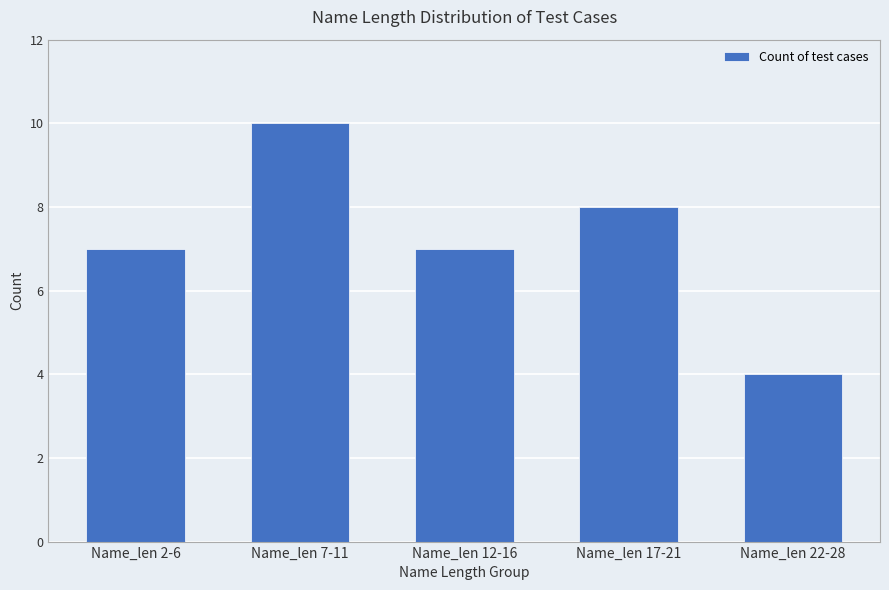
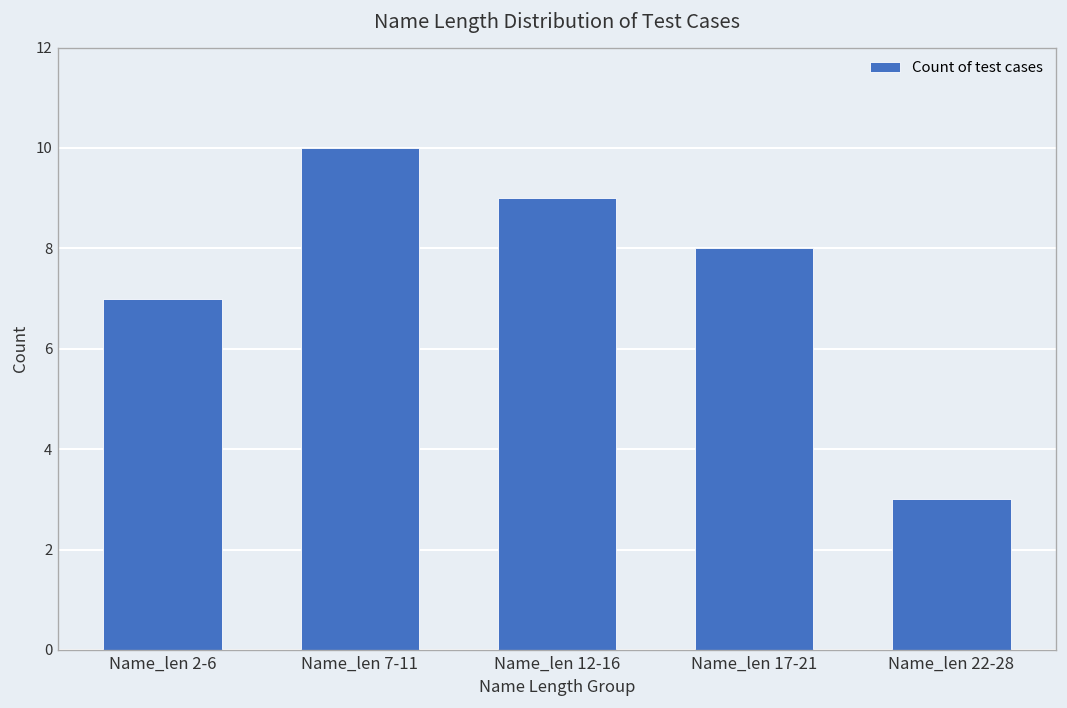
  {
    "Name_len 2-6": 7,
    "Name_len 7-11": 10,
-   "Name_len 12-16": 7,
+   "Name_len 12-16": 9,
    "Name_len 17-21": 8,
-   "Name_len 22-28": 4
+   "Name_len 22-28": 3
  }
